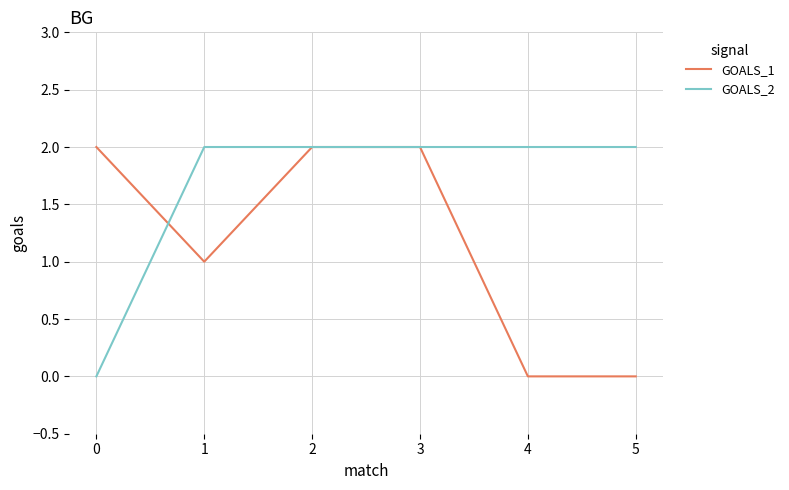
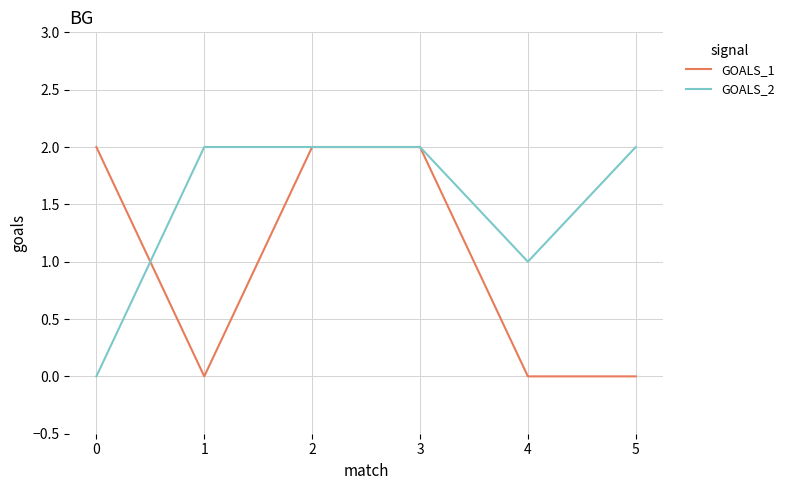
  {
    "GOALS_1": {
      "0": 2,
-     "1": 1,
+     "1": 0,
      "4": 0,
      "5": 0
    },
    "GOALS_2": {
      "0": 0,
      "1": 2,
-     "4": 2,
+     "4": 1,
      "5": 2
    }
  }
